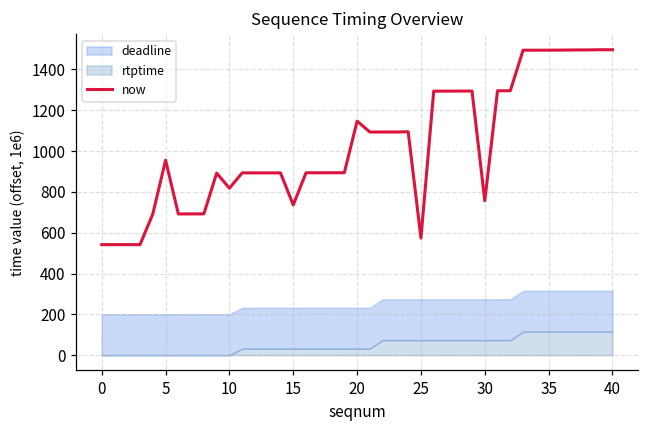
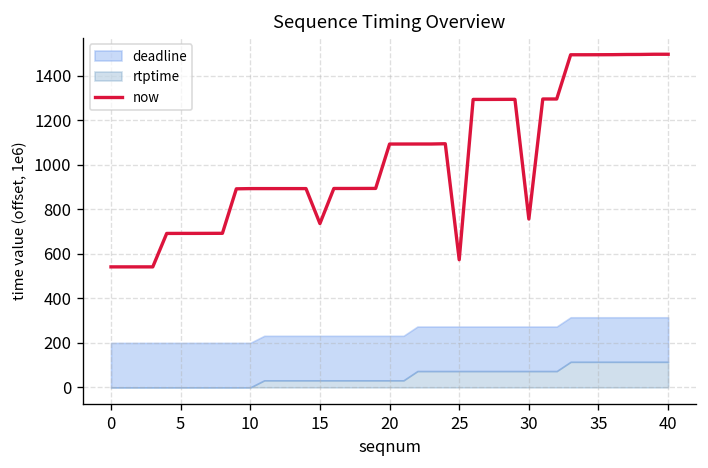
  {
    "now": {
      "0": 540,
-     "5": 960,
-     "10": 820,
+     "5": 690,
+     "10": 890,
      "15": 740,
-     "20": 1150,
+     "20": 1090,
      "25": 570,
      "30": 760,
      "35": 1490,
      "40": 1500
    }
  }
